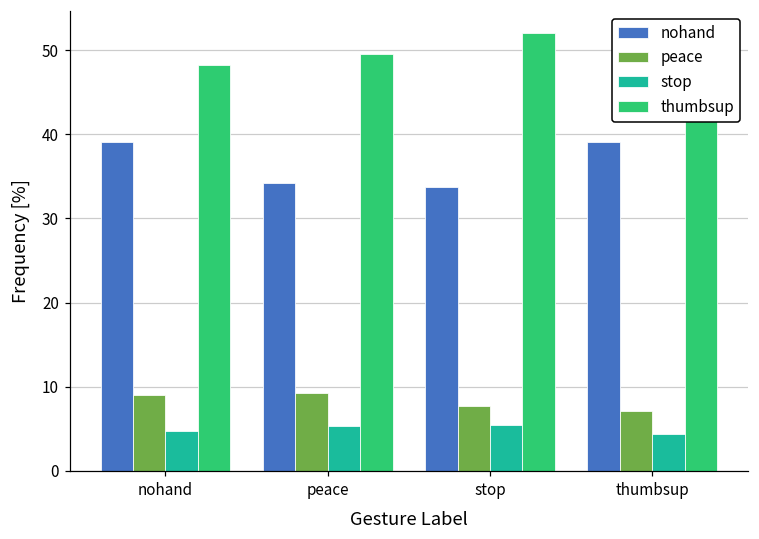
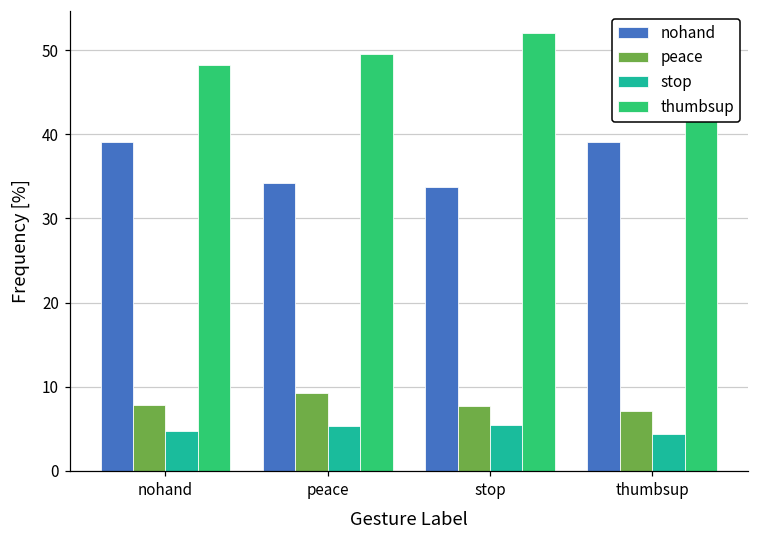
  {
    "nohand": {
      "nohand": 39,
      "peace": 34,
      "stop": 34,
      "thumbsup": 39
    },
    "peace": {
-     "nohand": 9,
+     "nohand": 8,
      "peace": 9,
      "stop": 8,
      "thumbsup": 7
    }
  }
